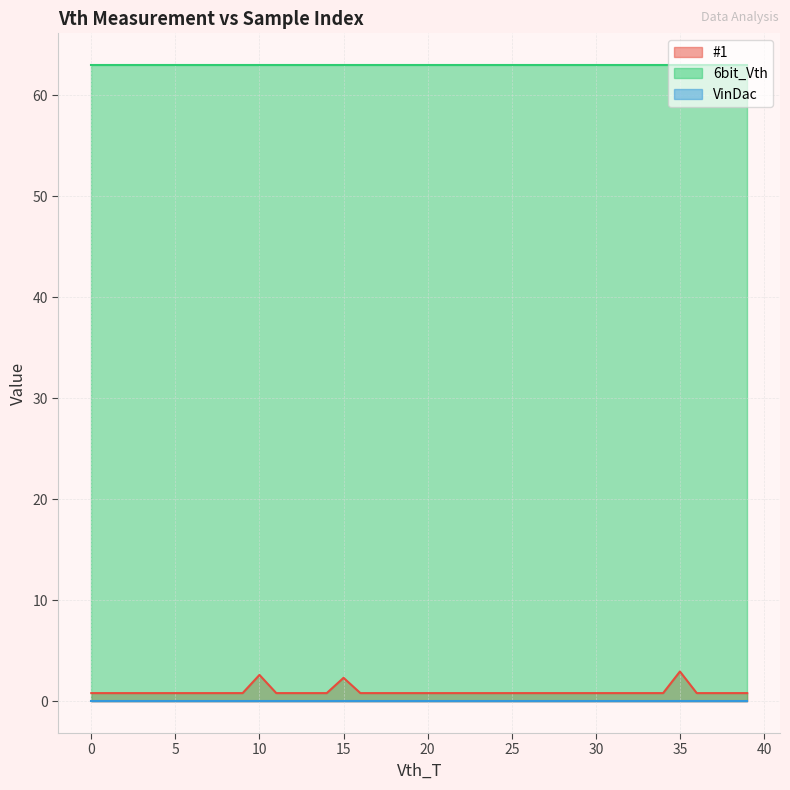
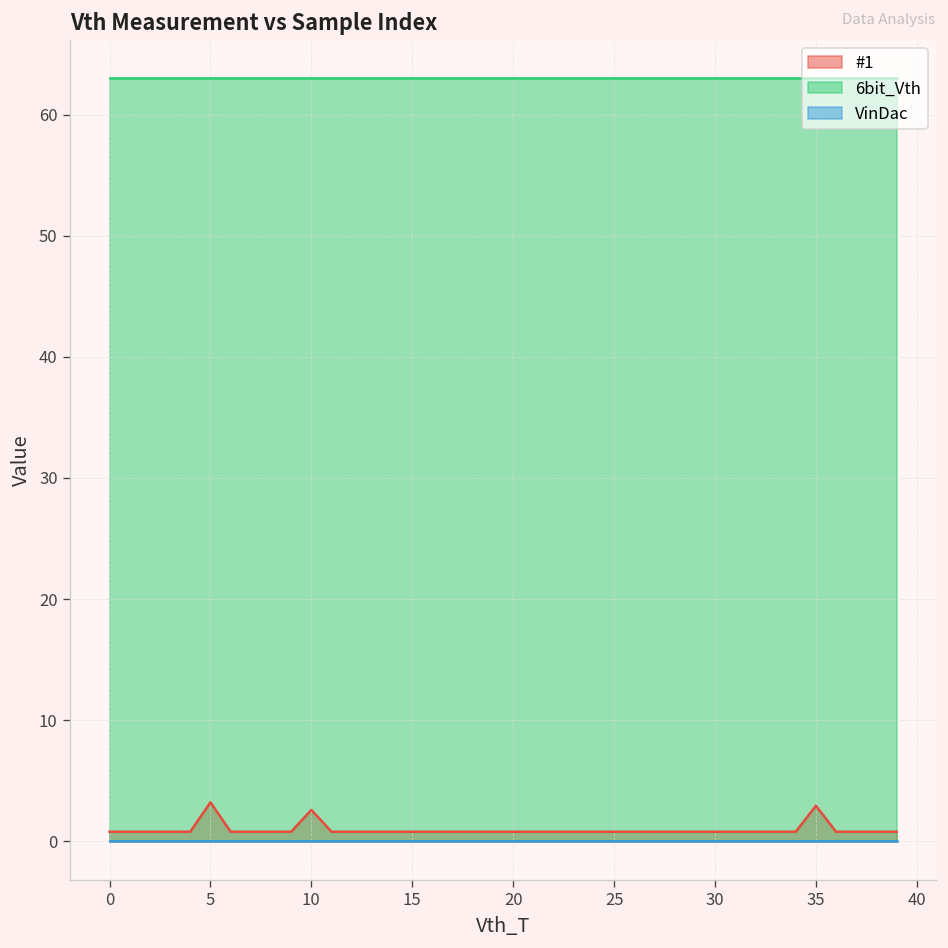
  {
    "#1": {
      "0": 0.8,
-     "5": 0.8,
+     "5": 3.2,
      "10": 2.6,
-     "15": 2.3,
+     "15": 0.8,
      "20": 0.8,
      "25": 0.8,
      "30": 0.8,
      "35": 2.9
    },
    "6bit_Vth": {
      "0": 63.0,
      "5": 63.0,
      "10": 63.0,
      "15": 63.0,
      "20": 63.0,
      "25": 63.0,
      "30": 63.0
    },
    "VinDac": {
      "0": 0.0,
      "5": 0.0,
      "10": 0.0,
      "15": 0.0,
      "20": 0.0,
      "25": 0.0,
      "30": 0.0,
      "35": 0.0
    }
  }
